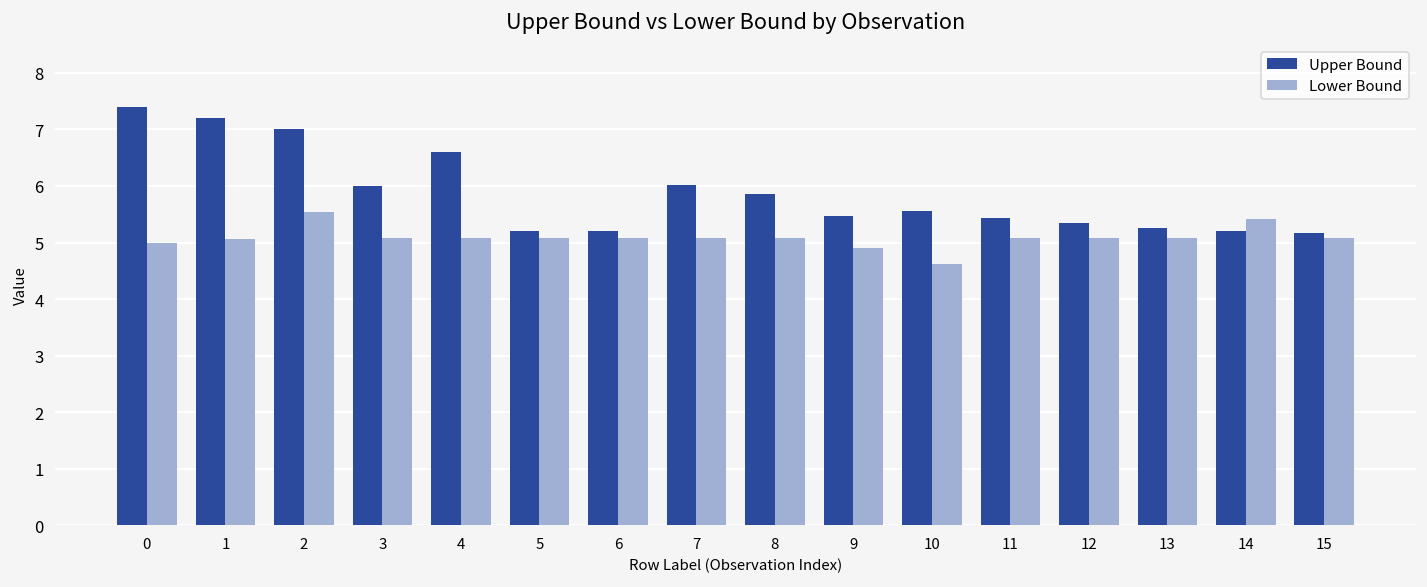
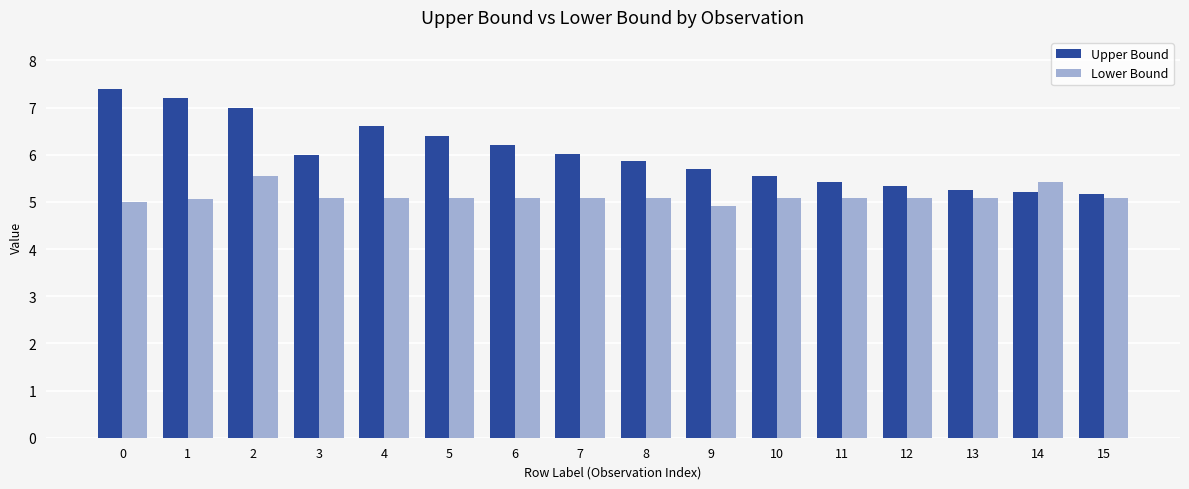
  {
    "Upper Bound": {
      "0": 7.4,
      "1": 7.2,
      "2": 7.0,
      "3": 6.0,
      "4": 6.6,
-     "5": 5.2,
-     "6": 5.2,
+     "5": 6.4,
+     "6": 6.2,
      "7": 6.0,
      "8": 5.9,
-     "9": 5.5,
+     "9": 5.7,
      "10": 5.6,
      "11": 5.4,
      "12": 5.3,
      "13": 5.3,
      "14": 5.2,
      "15": 5.2
    },
    "Lower Bound": {
      "0": 5.0,
      "1": 5.1,
      "2": 5.5,
      "3": 5.1,
      "4": 5.1,
      "5": 5.1,
      "6": 5.1,
      "7": 5.1,
      "8": 5.1,
      "9": 4.9,
-     "10": 4.6,
+     "10": 5.1,
      "11": 5.1,
      "12": 5.1,
      "13": 5.1,
      "14": 5.4,
      "15": 5.1
    }
  }
